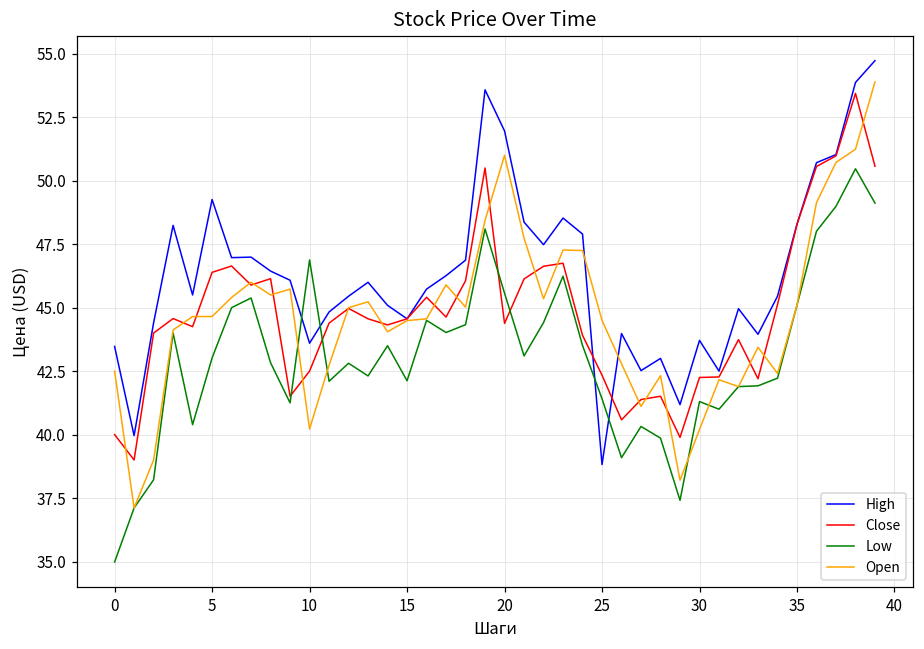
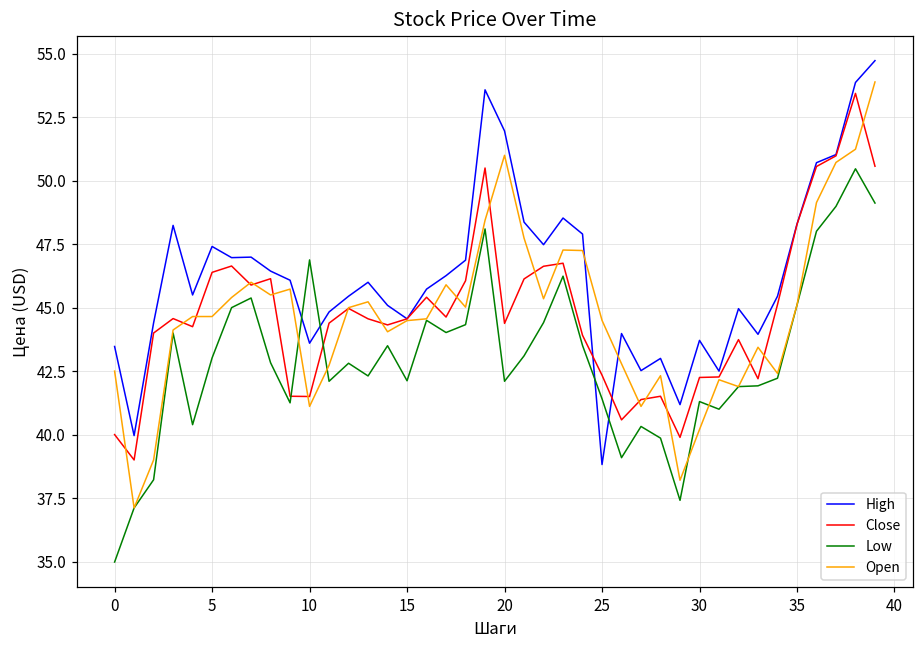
  {
    "High": {
      "0": 43.5,
-     "5": 49.3,
+     "5": 47.4,
      "10": 43.6,
      "20": 52.0,
      "25": 38.8,
      "30": 43.7
    },
    "Close": {
      "0": 40.0,
      "5": 46.4,
-     "10": 42.5,
+     "10": 41.5,
      "20": 44.4,
      "25": 42.3,
      "30": 42.3
    },
    "Low": {
      "0": 35.0,
      "5": 43.0,
      "10": 46.9,
      "15": 42.1,
-     "20": 45.6,
+     "20": 42.1,
      "25": 41.4,
      "30": 41.3
    },
    "Open": {
      "0": 42.5,
      "5": 44.7,
-     "10": 40.2,
+     "10": 41.1,
      "20": 51.0,
      "25": 44.5,
      "30": 40.2
    }
  }
